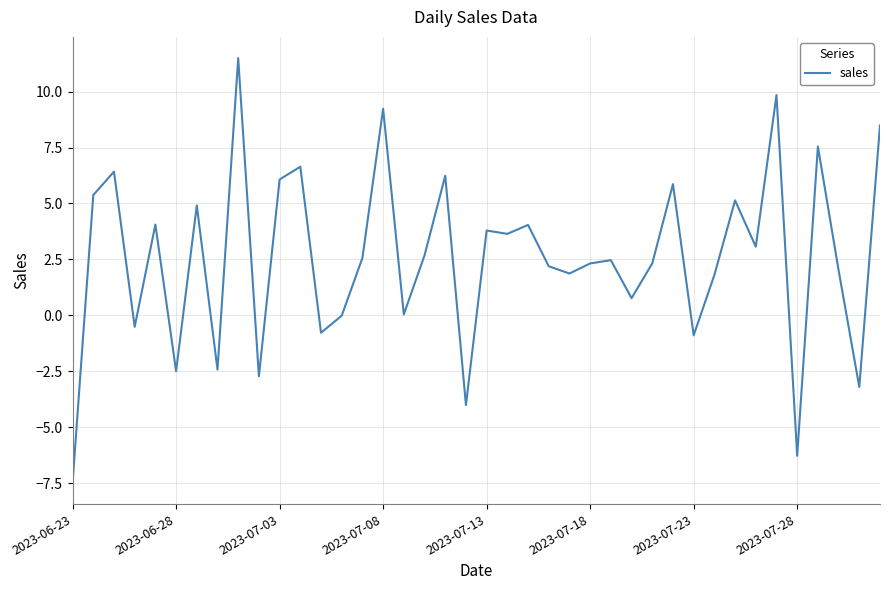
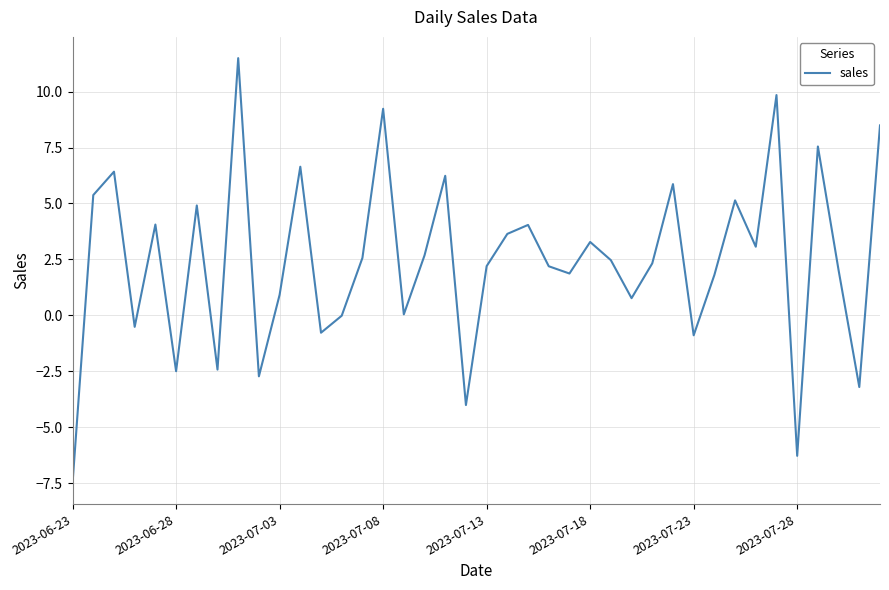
  {
    "2023-06-23": -7.5,
    "2023-06-28": -2.5,
-   "2023-07-03": 6.1,
+   "2023-07-03": 0.9,
    "2023-07-08": 9.2,
-   "2023-07-13": 3.8,
-   "2023-07-18": 2.3,
+   "2023-07-13": 2.2,
+   "2023-07-18": 3.3,
    "2023-07-23": -0.9,
    "2023-07-28": -6.3
  }
